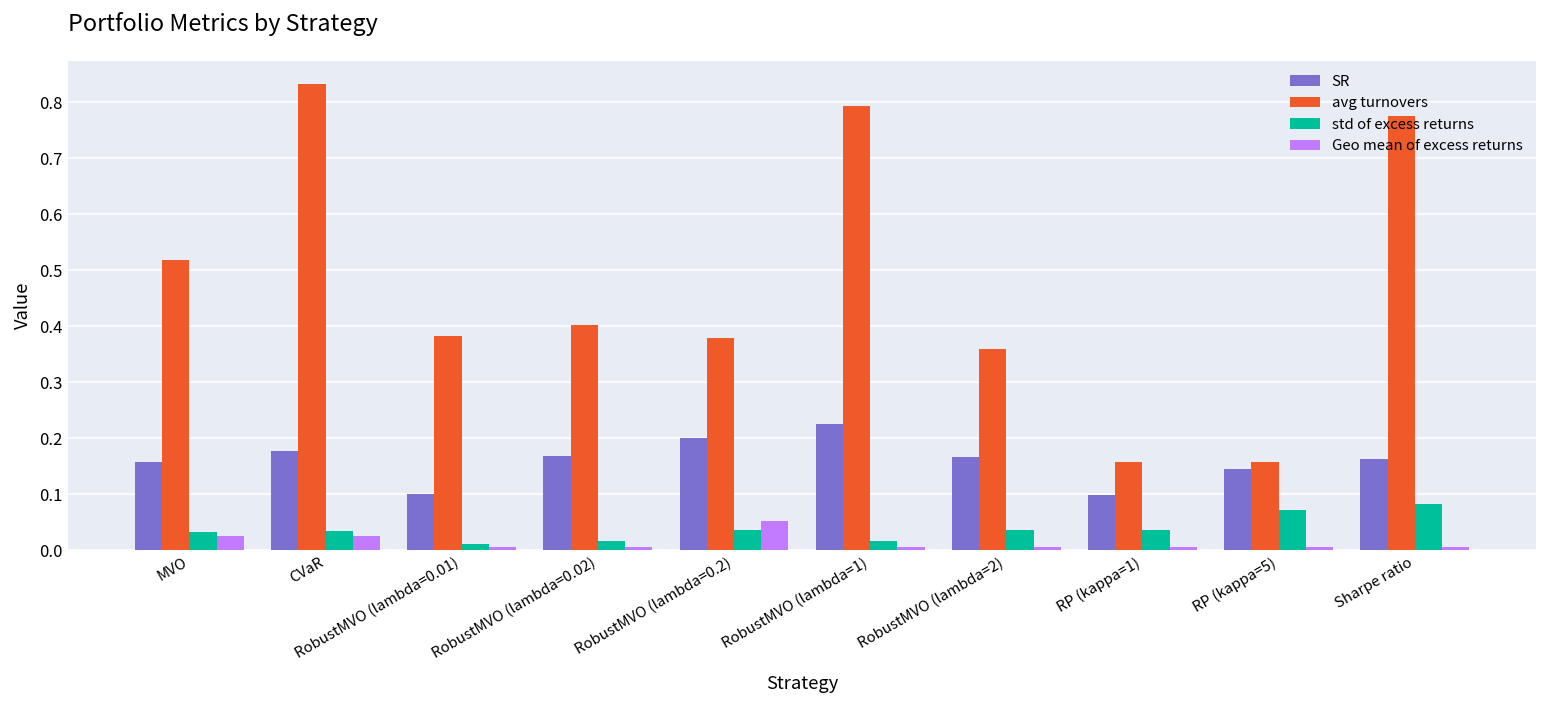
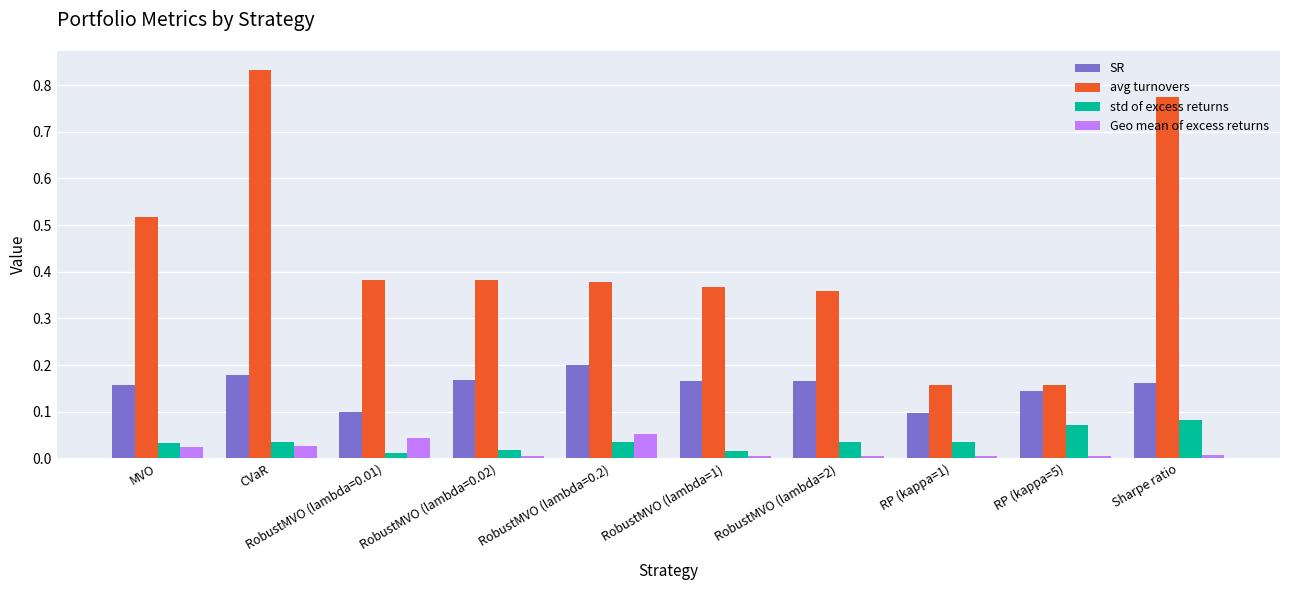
  {
    "SR": {
      "MVO": 0.16,
      "CVaR": 0.18,
      "RobustMVO (lambda=0.01)": 0.10,
      "RobustMVO (lambda=0.02)": 0.17,
      "RobustMVO (lambda=0.2)": 0.20,
-     "RobustMVO (lambda=1)": 0.22,
+     "RobustMVO (lambda=1)": 0.17,
      "RobustMVO (lambda=2)": 0.17,
      "RP (kappa=1)": 0.10,
      "RP (kappa=5)": 0.14,
      "Sharpe ratio": 0.16
    },
    "avg turnovers": {
      "MVO": 0.52,
      "CVaR": 0.83,
      "RobustMVO (lambda=0.01)": 0.38,
-     "RobustMVO (lambda=0.02)": 0.40,
+     "RobustMVO (lambda=0.02)": 0.38,
      "RobustMVO (lambda=0.2)": 0.38,
-     "RobustMVO (lambda=1)": 0.79,
+     "RobustMVO (lambda=1)": 0.37,
      "RobustMVO (lambda=2)": 0.36,
      "RP (kappa=1)": 0.16,
      "RP (kappa=5)": 0.16,
      "Sharpe ratio": 0.78
    },
    "std of excess returns": {
      "MVO": 0.03,
      "CVaR": 0.03,
      "RobustMVO (lambda=0.01)": 0.01,
      "RobustMVO (lambda=0.02)": 0.02,
      "RobustMVO (lambda=0.2)": 0.04,
      "RobustMVO (lambda=1)": 0.02,
      "RobustMVO (lambda=2)": 0.04,
      "RP (kappa=1)": 0.04,
      "RP (kappa=5)": 0.07,
      "Sharpe ratio": 0.08
    },
    "Geo mean of excess returns": {
      "MVO": 0.02,
      "CVaR": 0.03,
-     "RobustMVO (lambda=0.01)": 0.01,
+     "RobustMVO (lambda=0.01)": 0.04,
      "RobustMVO (lambda=0.02)": 0.01,
      "RobustMVO (lambda=0.2)": 0.05,
      "RobustMVO (lambda=1)": 0.01,
      "RobustMVO (lambda=2)": 0.01,
      "RP (kappa=1)": 0.01,
      "RP (kappa=5)": 0.01,
      "Sharpe ratio": 0.01
    }
  }
